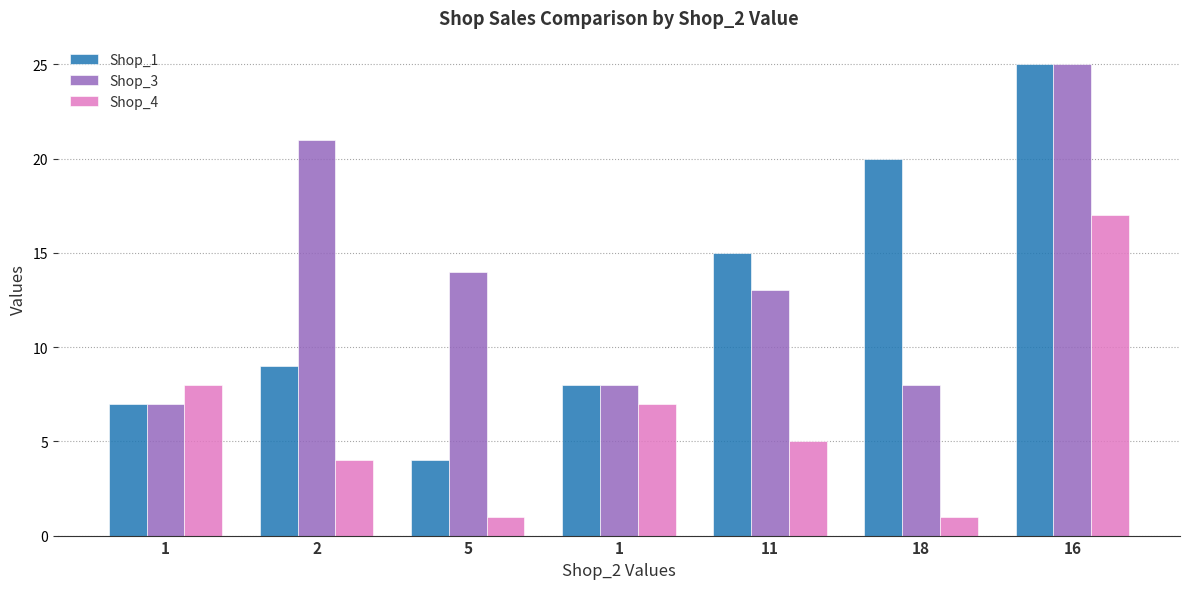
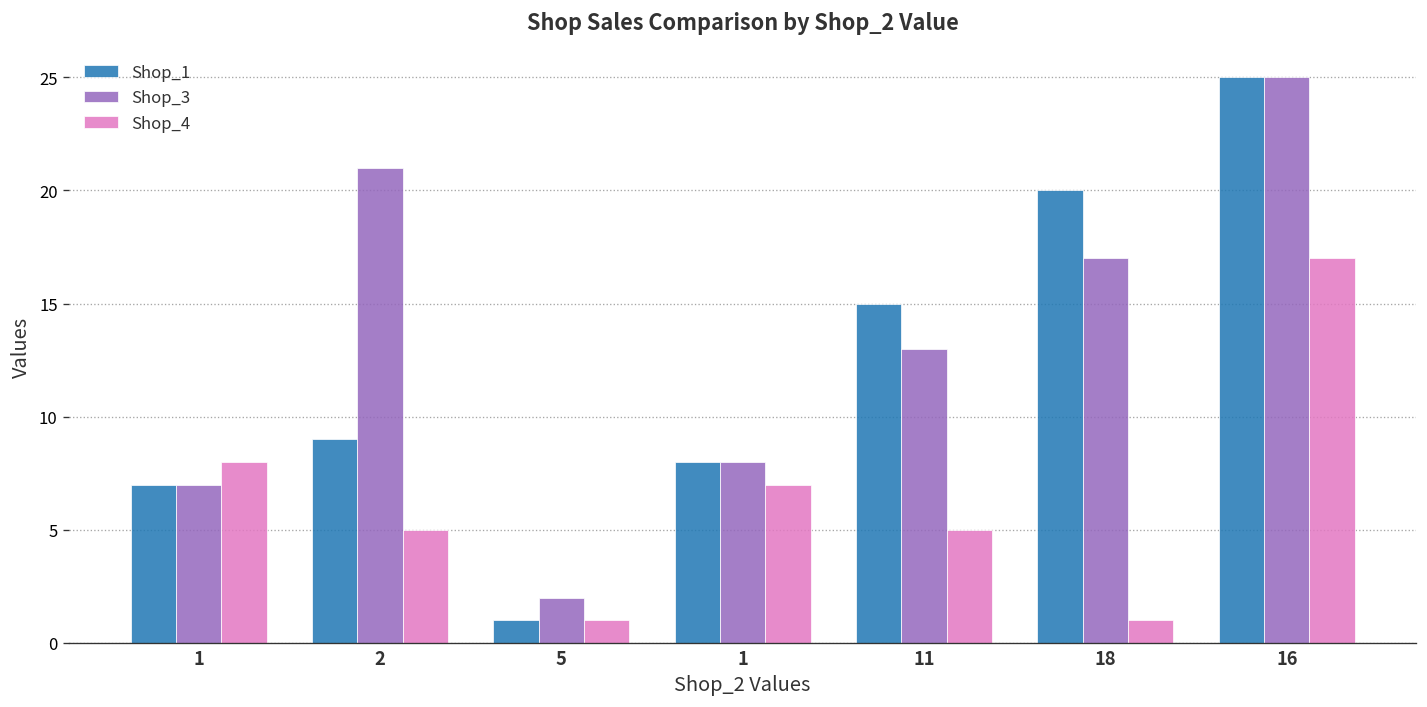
  {
    "Shop_1": {
      "2": 9,
-     "5": 4,
+     "5": 1,
      "11": 15,
      "18": 20,
      "16": 25
    },
    "Shop_3": {
      "2": 21,
-     "5": 14,
+     "5": 2,
      "11": 13,
-     "18": 8,
+     "18": 17,
      "16": 25
    },
    "Shop_4": {
-     "2": 4,
+     "2": 5,
      "5": 1,
      "11": 5,
      "18": 1,
      "16": 17
    }
  }
